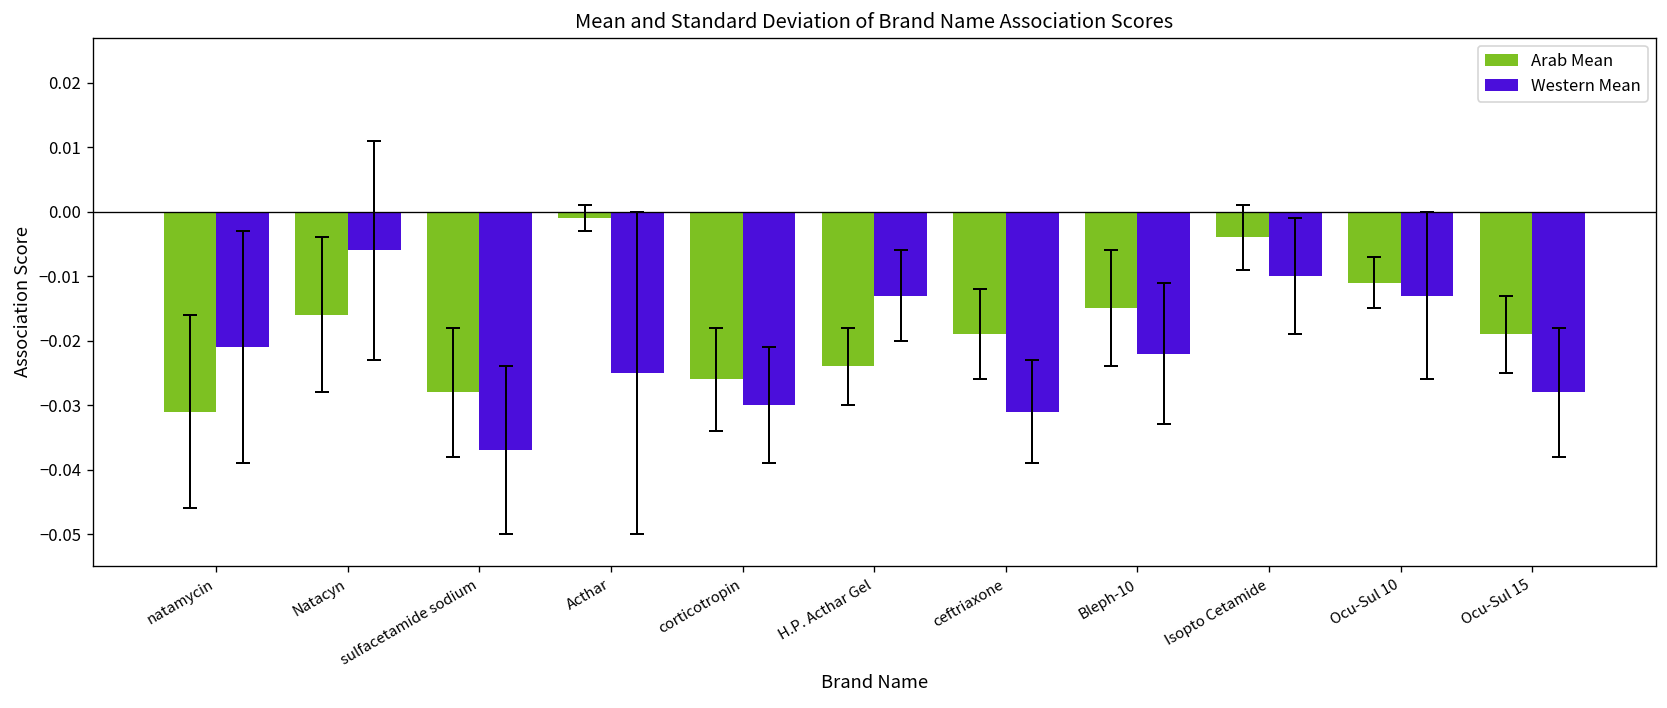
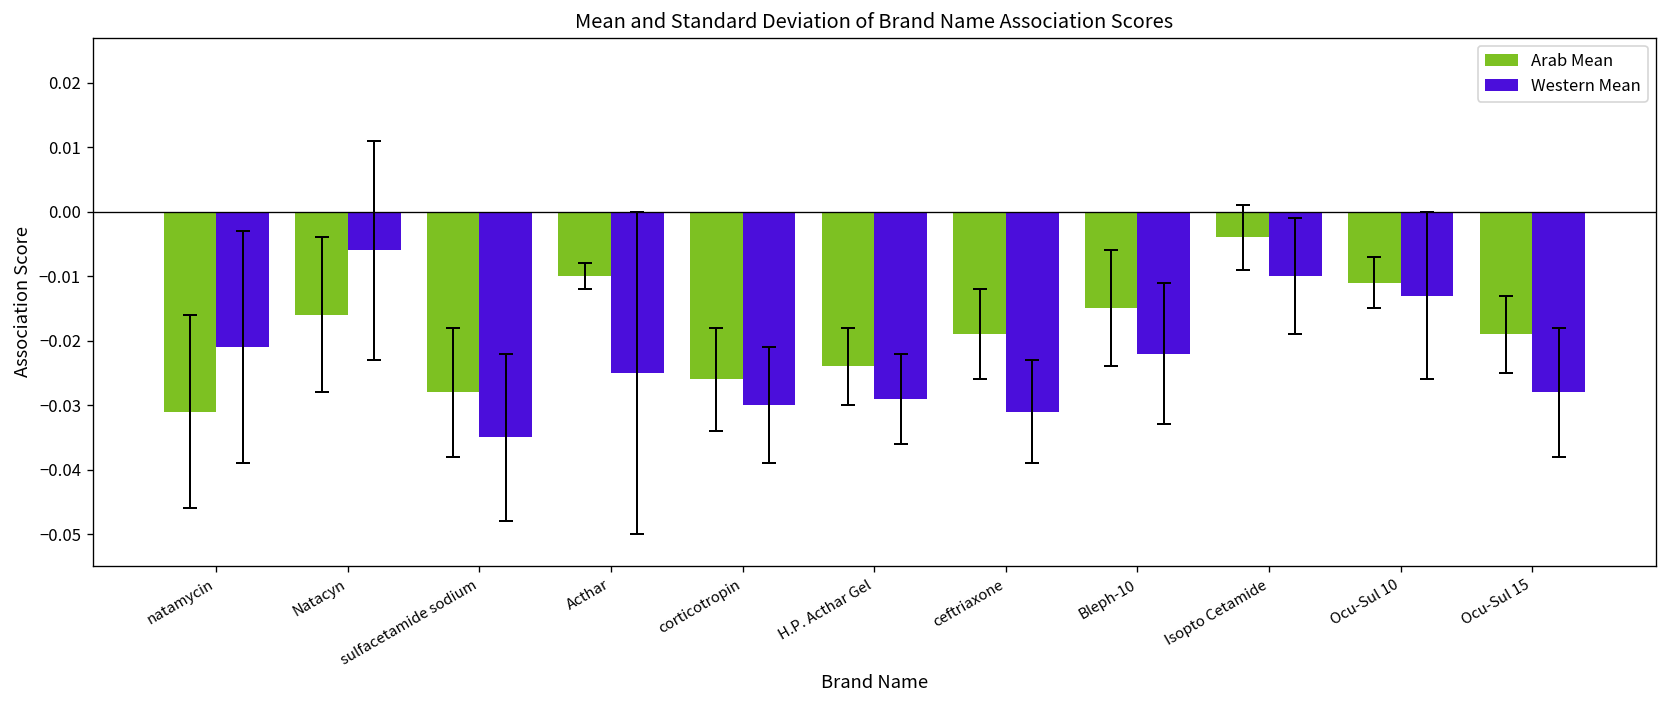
  {
    "Arab Mean": {
      "natamycin": -0.031,
      "Natacyn": -0.016,
      "sulfacetamide sodium": -0.028,
-     "Acthar": -0.001,
+     "Acthar": -0.010,
      "corticotropin": -0.026,
      "H.P. Acthar Gel": -0.024,
      "ceftriaxone": -0.019,
      "Bleph-10": -0.015,
      "Isopto Cetamide": -0.004,
      "Ocu-Sul 10": -0.011,
      "Ocu-Sul 15": -0.019
    },
    "Western Mean": {
      "natamycin": -0.021,
      "Natacyn": -0.006,
-     "sulfacetamide sodium": -0.037,
+     "sulfacetamide sodium": -0.035,
      "Acthar": -0.025,
      "corticotropin": -0.030,
-     "H.P. Acthar Gel": -0.013,
+     "H.P. Acthar Gel": -0.029,
      "ceftriaxone": -0.031,
      "Bleph-10": -0.022,
      "Isopto Cetamide": -0.010,
      "Ocu-Sul 10": -0.013,
      "Ocu-Sul 15": -0.028
    }
  }
